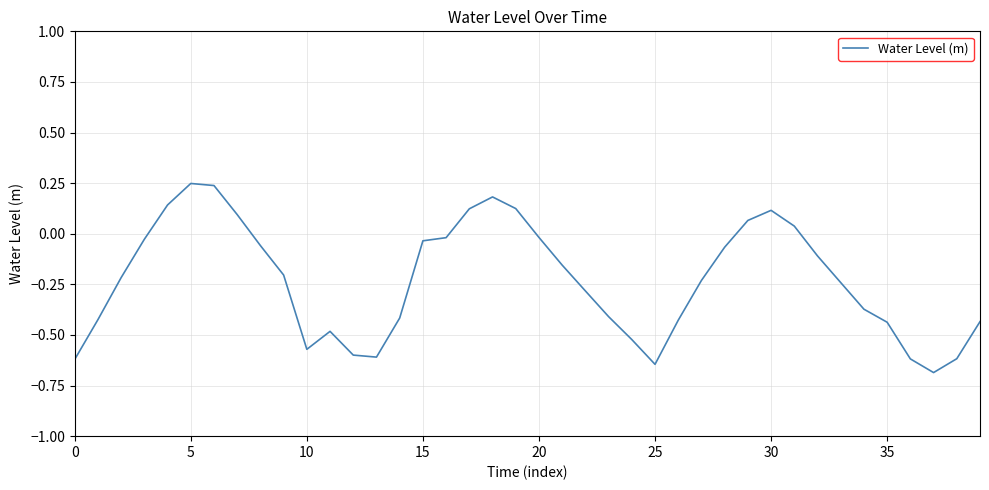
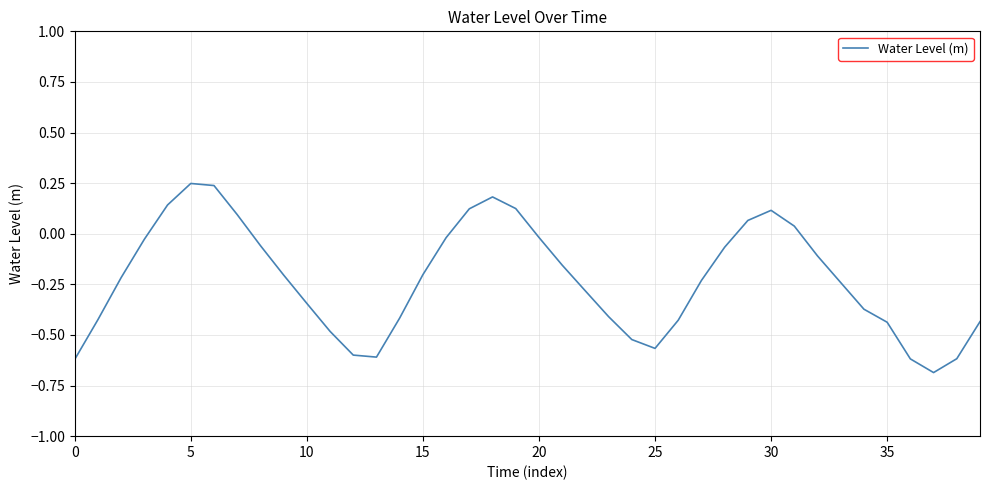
  {
    "0": -0.62,
    "5": 0.25,
-   "10": -0.57,
-   "15": -0.03,
+   "10": -0.34,
+   "15": -0.20,
    "20": -0.02,
-   "25": -0.65,
+   "25": -0.57,
    "30": 0.12,
    "35": -0.44
  }
